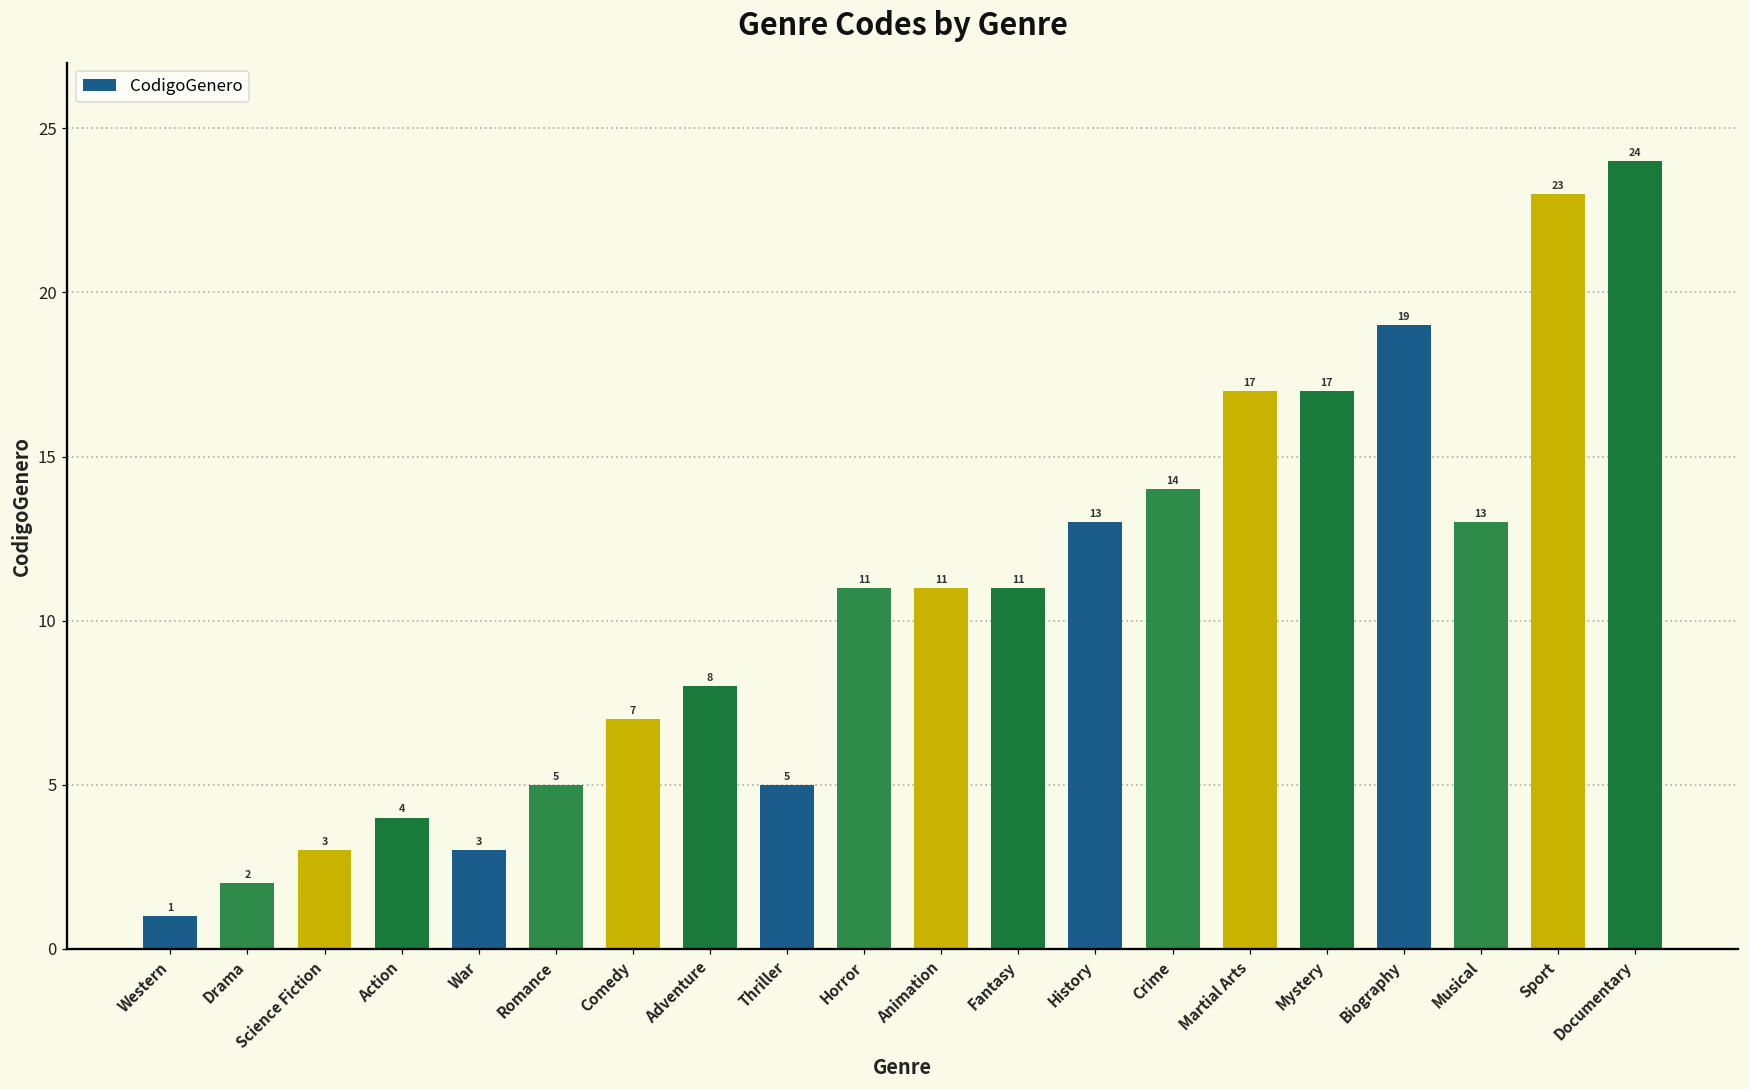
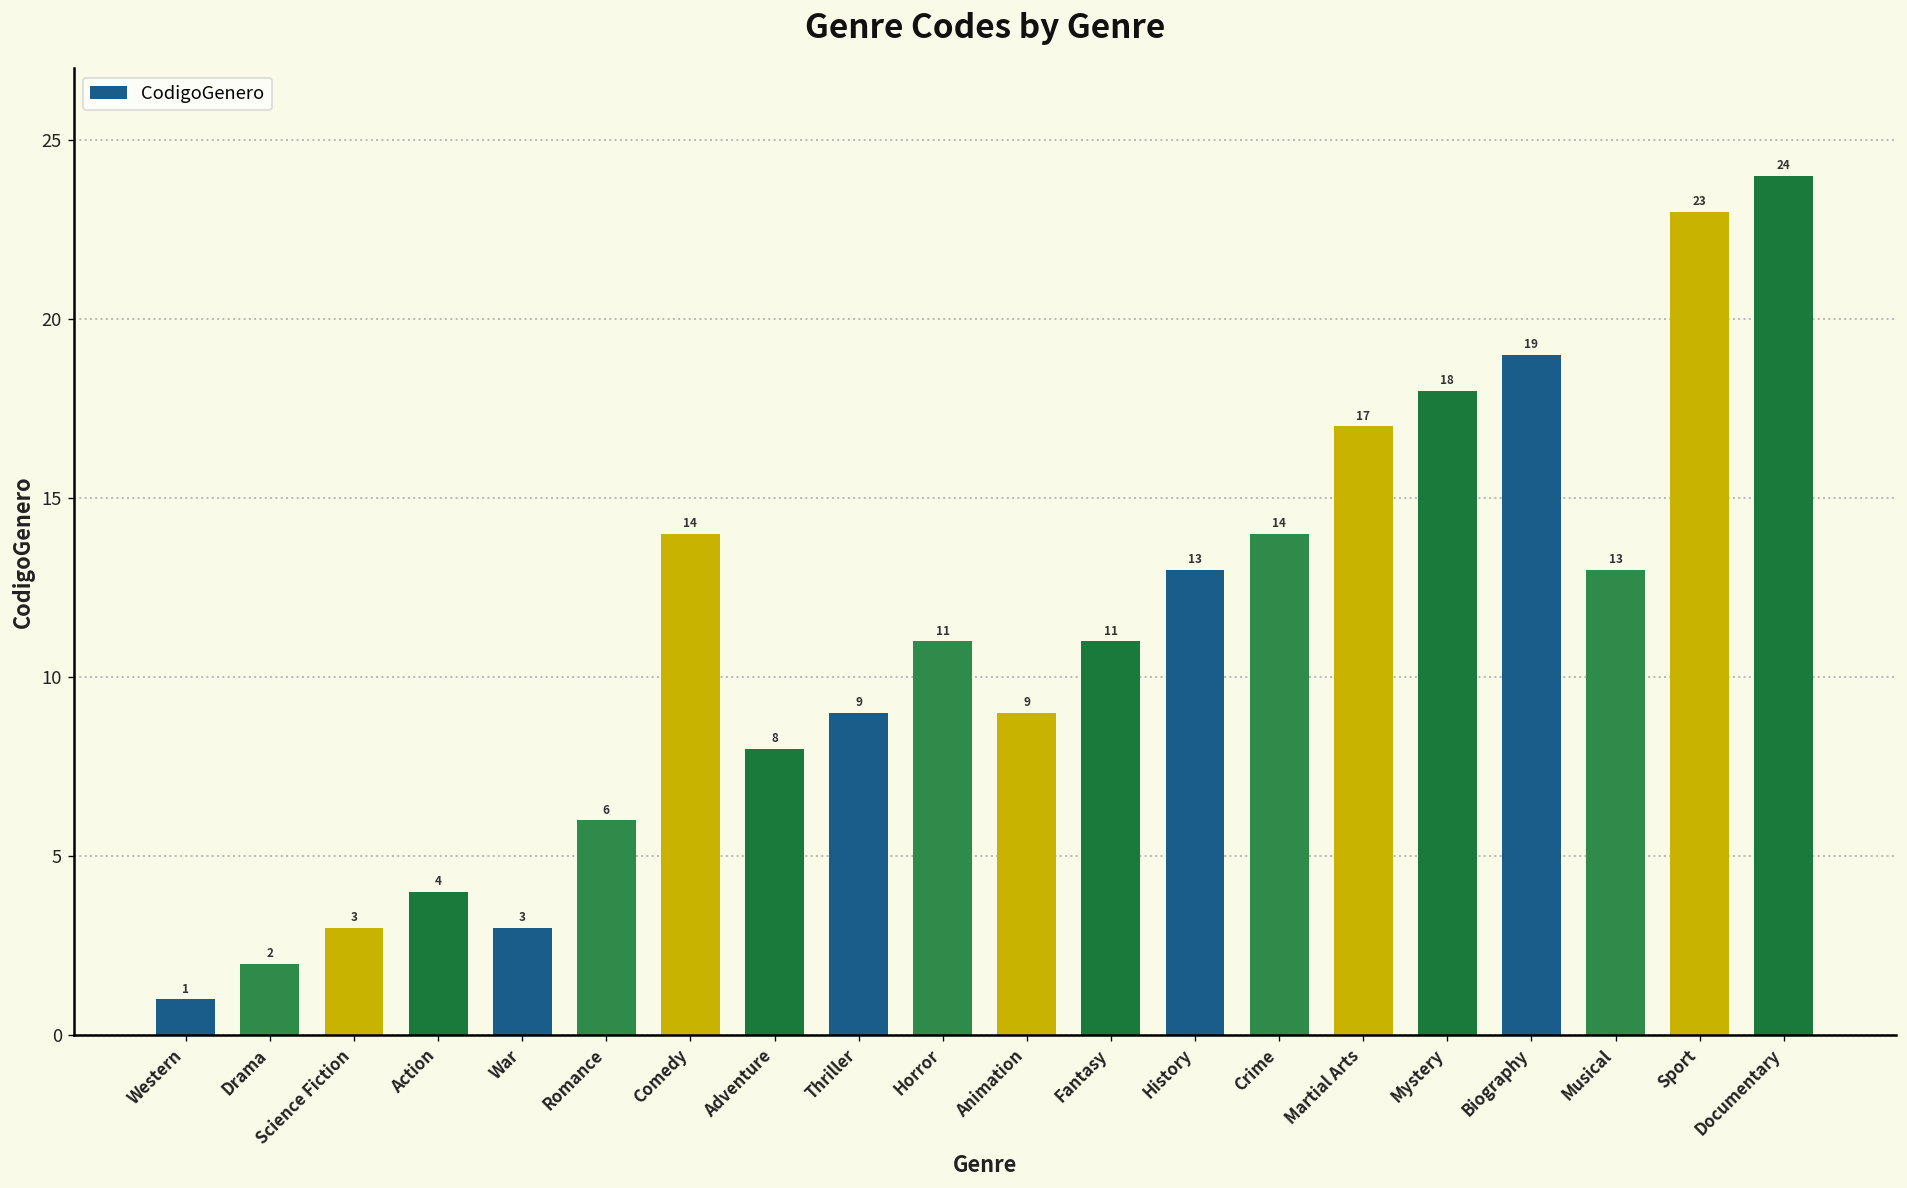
  {
    "Western": 1,
    "Drama": 2,
    "Science Fiction": 3,
    "Action": 4,
    "War": 3,
-   "Romance": 5,
-   "Comedy": 7,
+   "Romance": 6,
+   "Comedy": 14,
    "Adventure": 8,
-   "Thriller": 5,
+   "Thriller": 9,
    "Horror": 11,
-   "Animation": 11,
+   "Animation": 9,
    "Fantasy": 11,
    "History": 13,
    "Crime": 14,
    "Martial Arts": 17,
-   "Mystery": 17,
+   "Mystery": 18,
    "Biography": 19,
    "Musical": 13,
    "Sport": 23,
    "Documentary": 24
  }
